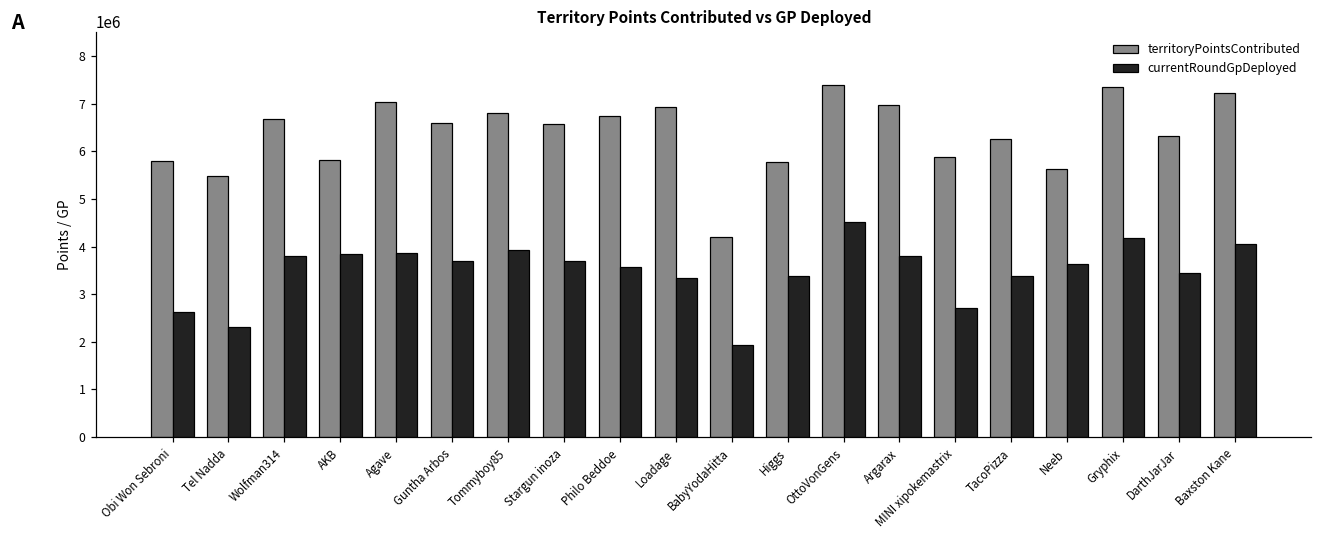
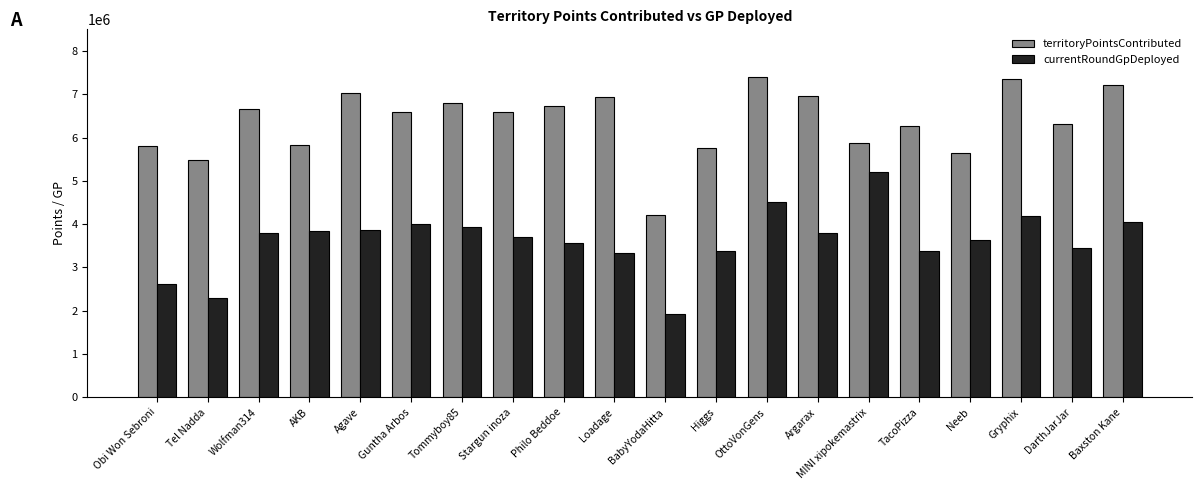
  {
    "territoryPointsContributed": {
      "Obi Won Sebroni": 5800000,
      "Tel Nadda": 5500000,
      "Wolfman314": 6700000,
      "AKB": 5800000,
      "Agave": 7000000,
      "Guntha Arbos": 6600000,
      "Tommyboy85": 6800000,
      "Stargun inoza": 6600000,
      "Philo Beddoe": 6700000,
      "Loadage": 6900000,
      "BabyYodaHitta": 4200000,
      "Higgs": 5800000,
      "OttoVonGens": 7400000,
      "Argarax": 7000000,
      "MINI xipokemastrix": 5900000,
      "TacoPizza": 6300000,
      "Neeb": 5600000,
      "Gryphix": 7300000,
      "DarthJarJar": 6300000,
      "Baxston Kane": 7200000
    },
    "currentRoundGpDeployed": {
      "Obi Won Sebroni": 2600000,
      "Tel Nadda": 2300000,
      "Wolfman314": 3800000,
      "AKB": 3900000,
      "Agave": 3900000,
-     "Guntha Arbos": 3700000,
+     "Guntha Arbos": 4000000,
      "Tommyboy85": 3900000,
      "Stargun inoza": 3700000,
      "Philo Beddoe": 3600000,
      "Loadage": 3300000,
      "BabyYodaHitta": 1900000,
      "Higgs": 3400000,
      "OttoVonGens": 4500000,
      "Argarax": 3800000,
-     "MINI xipokemastrix": 2700000,
+     "MINI xipokemastrix": 5200000,
      "TacoPizza": 3400000,
      "Neeb": 3600000,
      "Gryphix": 4200000,
      "DarthJarJar": 3400000,
      "Baxston Kane": 4000000
    }
  }
